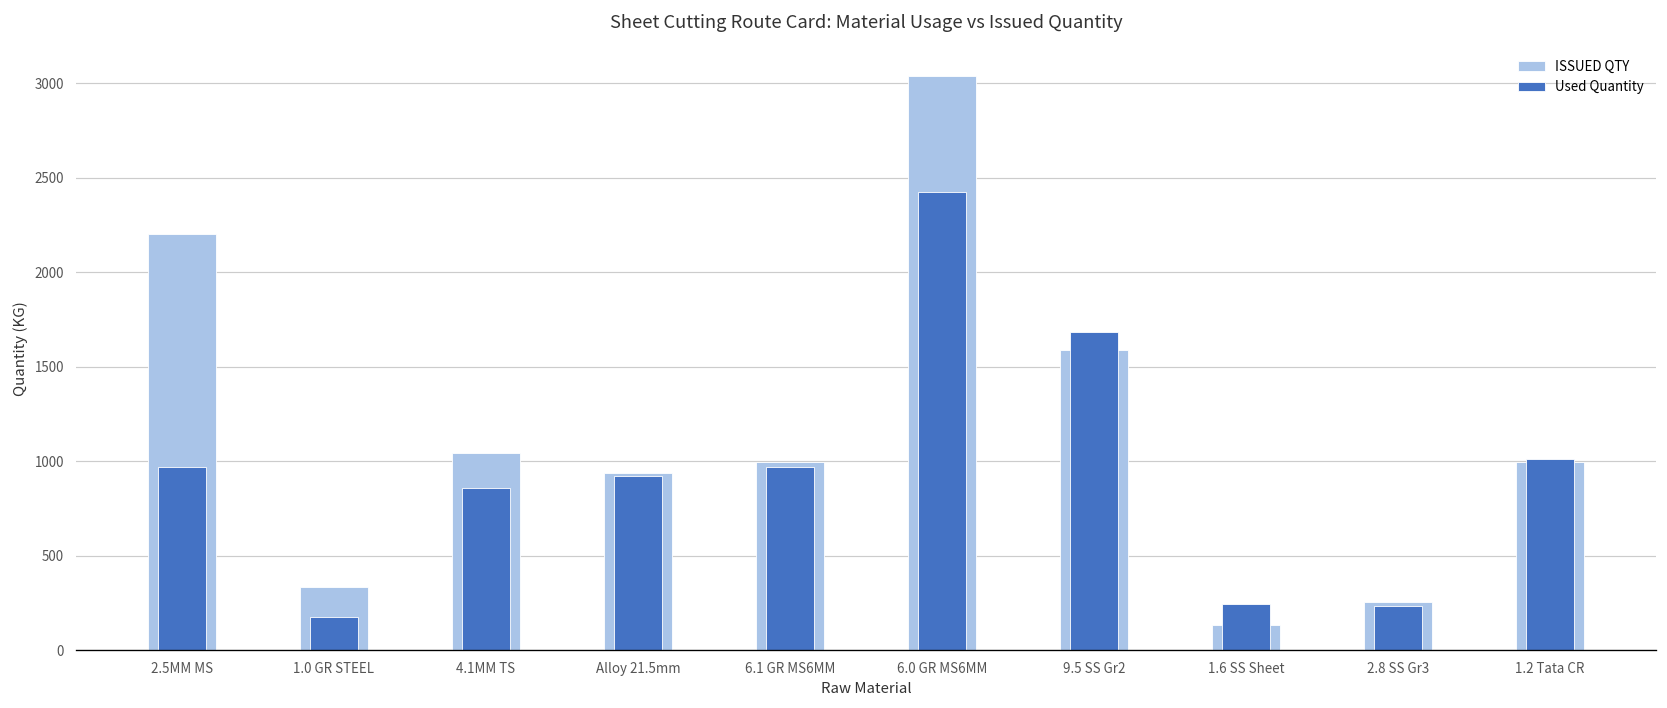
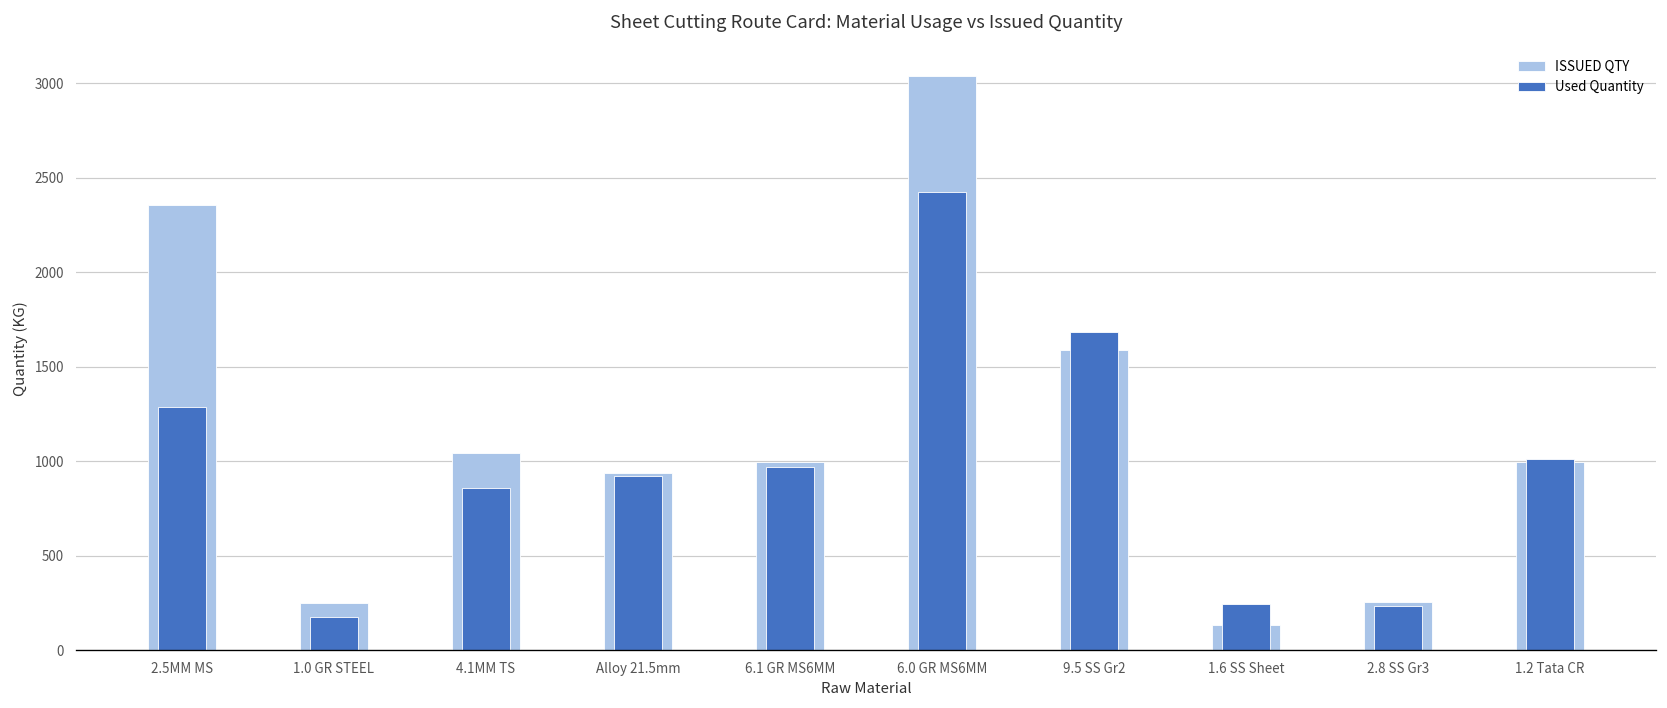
  {
    "ISSUED QTY": {
-     "2.5MM MS": 2200,
-     "1.0 GR STEEL": 330,
+     "2.5MM MS": 2360,
+     "1.0 GR STEEL": 250,
      "4.1MM TS": 1040,
      "Alloy 21.5mm": 930,
      "6.1 GR MS6MM": 990,
      "6.0 GR MS6MM": 3040,
      "2.8 SS Gr3": 250
    },
    "Used Quantity": {
-     "2.5MM MS": 970,
+     "2.5MM MS": 1290,
      "9.5 SS Gr2": 1680,
      "1.6 SS Sheet": 240,
      "1.2 Tata CR": 1010
    }
  }
